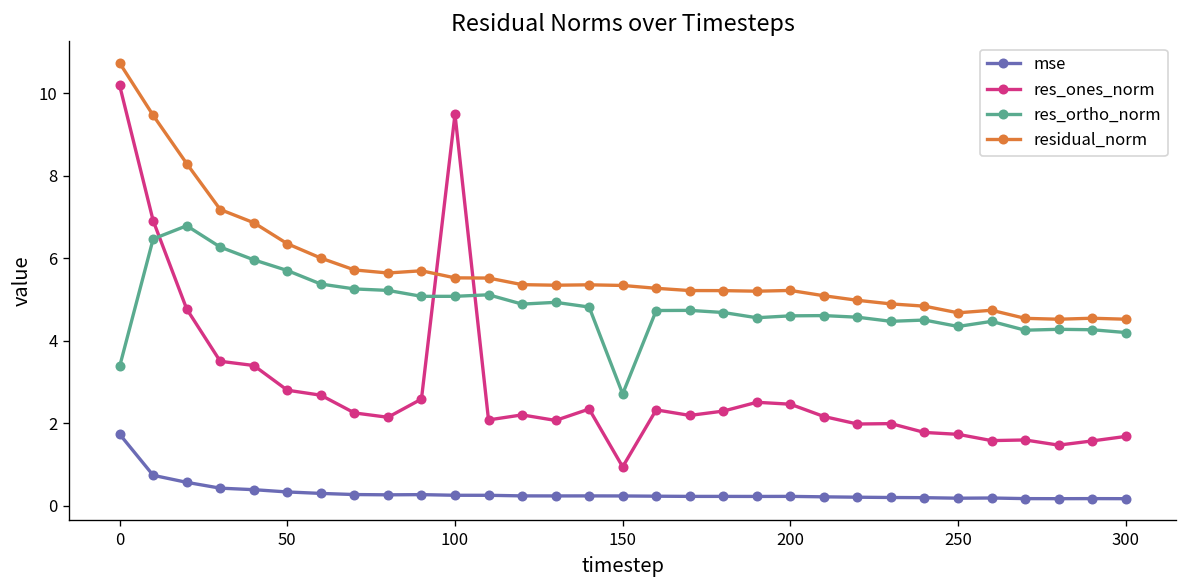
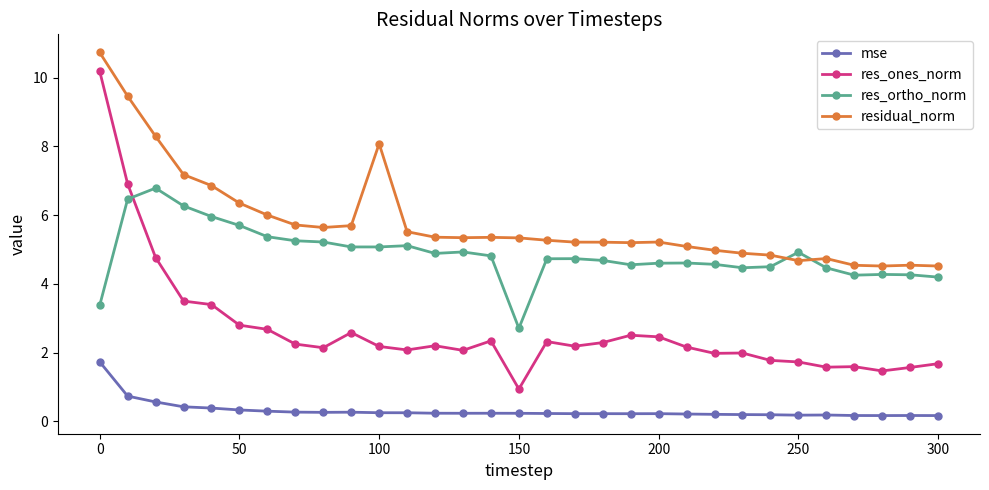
  {
    "mse": {
      "0": 1.7,
      "50": 0.3,
      "100": 0.3,
      "150": 0.2,
      "200": 0.2,
      "250": 0.2,
      "300": 0.2
    },
    "res_ones_norm": {
      "0": 10.2,
      "50": 2.8,
-     "100": 9.5,
+     "100": 2.2,
      "150": 0.9,
      "200": 2.5,
      "250": 1.7,
      "300": 1.7
    },
    "res_ortho_norm": {
      "0": 3.4,
      "50": 5.7,
      "100": 5.1,
      "150": 2.7,
      "200": 4.6,
-     "250": 4.3,
+     "250": 4.9,
      "300": 4.2
    },
    "residual_norm": {
      "0": 10.7,
      "50": 6.4,
-     "100": 5.5,
+     "100": 8.1,
      "150": 5.3,
      "200": 5.2,
      "250": 4.7,
      "300": 4.5
    }
  }
